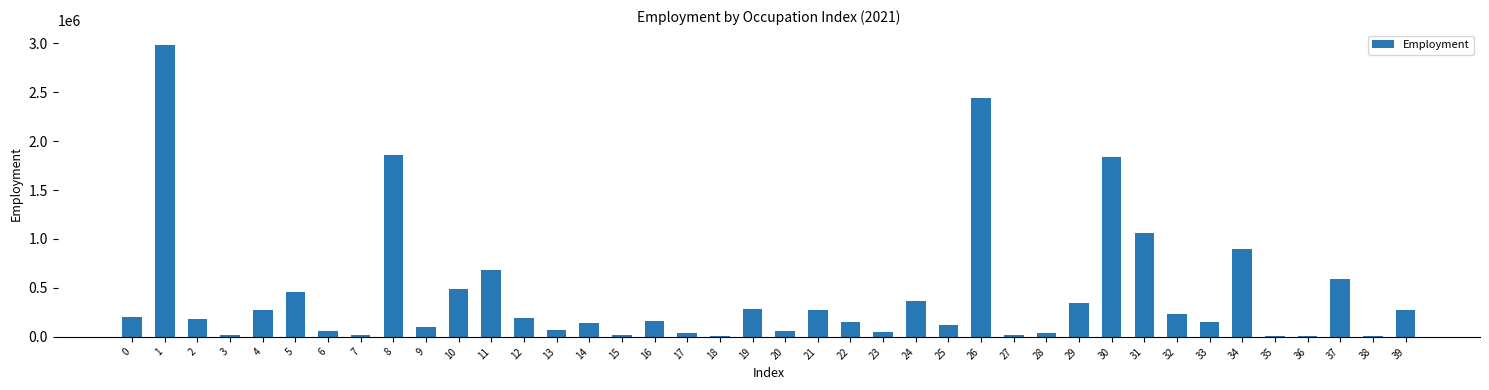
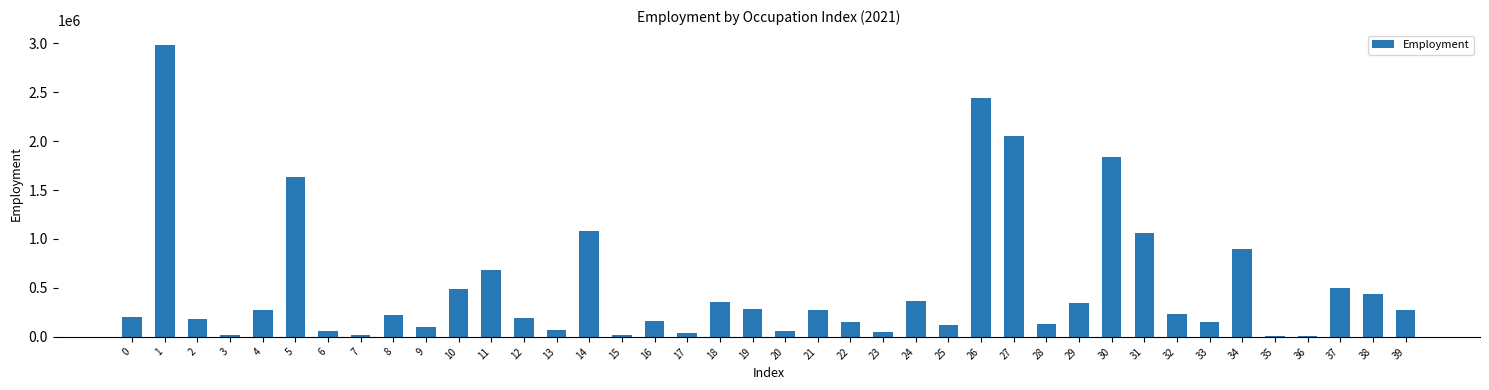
  {
    "0": 200000,
    "1": 3000000,
    "2": 200000,
    "4": 300000,
-   "5": 500000,
+   "5": 1600000,
    "6": 100000,
-   "8": 1900000,
+   "8": 200000,
    "9": 100000,
    "10": 500000,
    "11": 700000,
    "12": 200000,
    "13": 100000,
-   "14": 100000,
+   "14": 1100000,
    "16": 200000,
    "17": 0,
-   "18": 0,
+   "18": 400000,
    "19": 300000,
    "20": 100000,
    "21": 300000,
    "22": 200000,
    "23": 0,
    "24": 400000,
    "25": 100000,
    "26": 2400000,
-   "27": 0,
-   "28": 0,
+   "27": 2100000,
+   "28": 100000,
    "29": 300000,
    "30": 1800000,
    "31": 1100000,
    "32": 200000,
    "33": 200000,
    "34": 900000,
-   "37": 600000,
-   "38": 0,
+   "37": 500000,
+   "38": 400000,
    "39": 300000
  }
